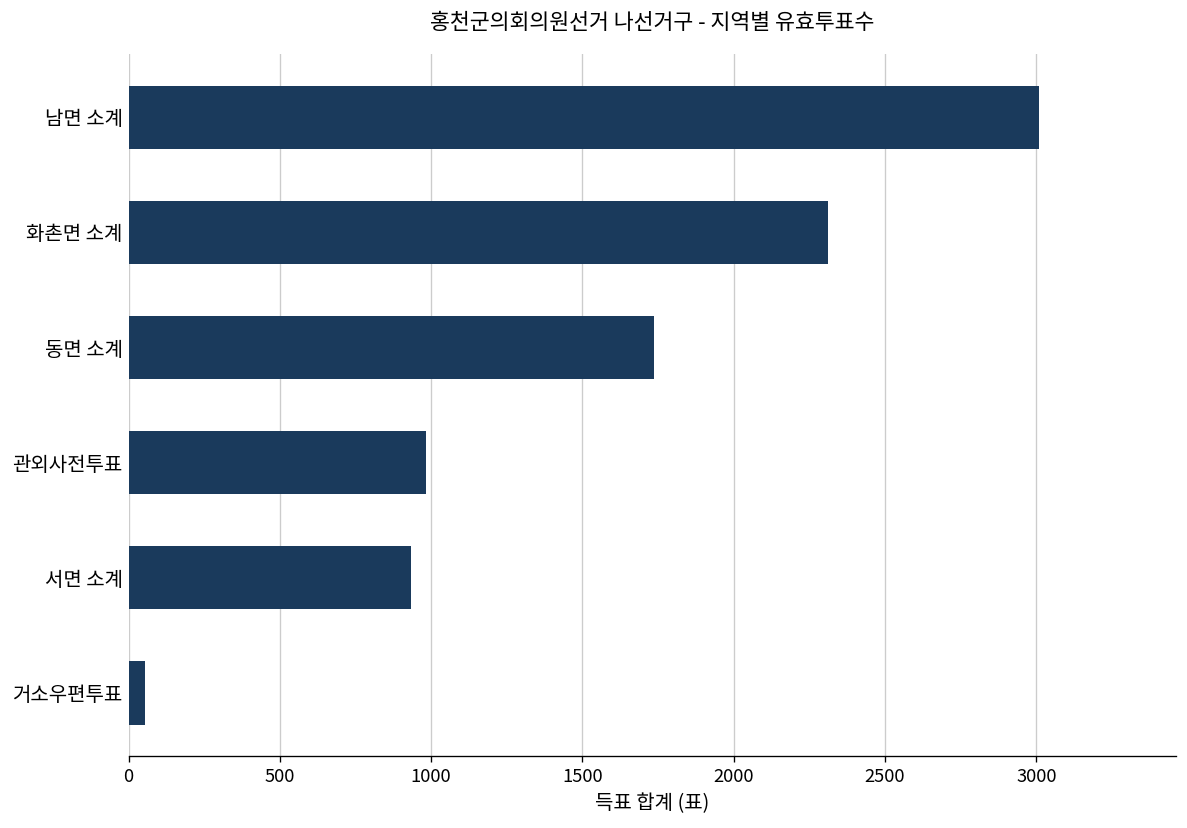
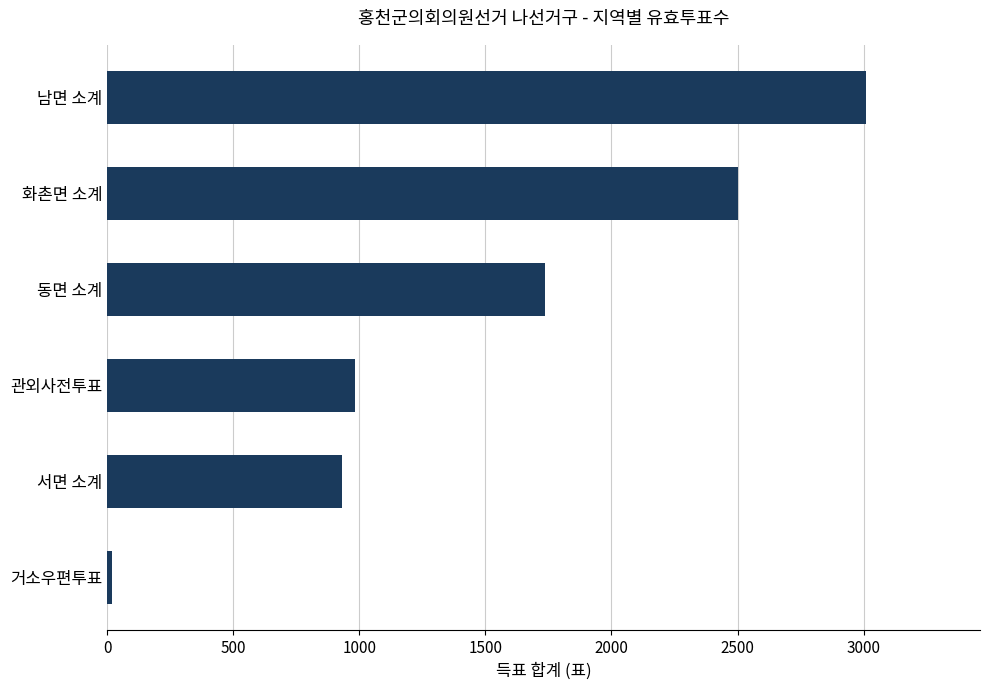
  {
    "남면 소계": 3010,
-   "화촌면 소계": 2310,
+   "화촌면 소계": 2500,
    "동면 소계": 1740,
    "관외사전투표": 980,
    "서면 소계": 930,
-   "거소우편투표": 60
+   "거소우편투표": 20
  }
